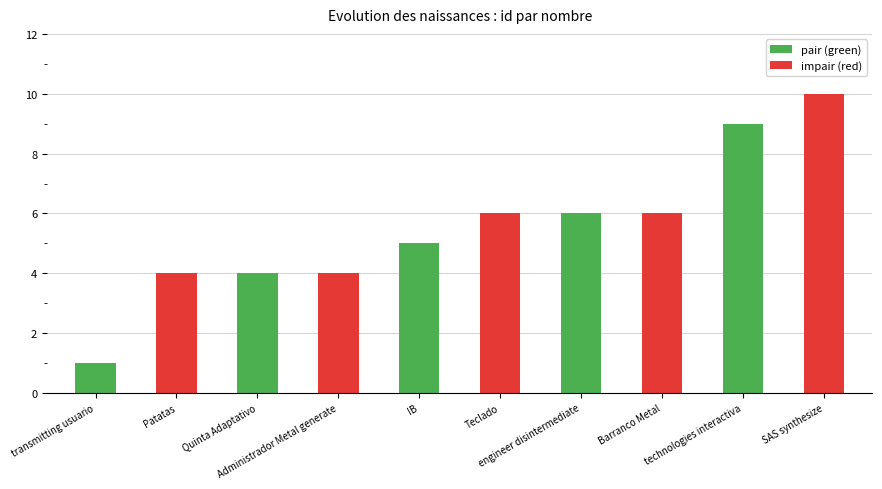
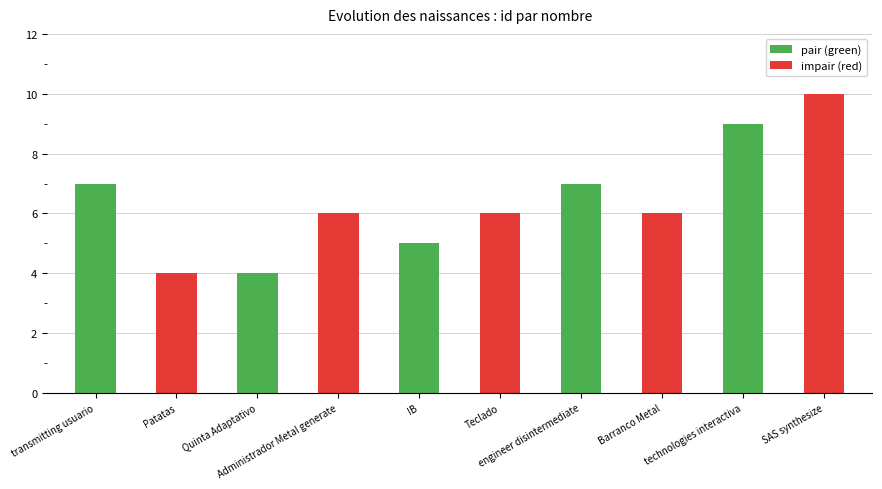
  {
-   "transmitting usuario": 1,
+   "transmitting usuario": 7,
    "Patatas": 4,
    "Quinta Adaptativo": 4,
-   "Administrador Metal generate": 4,
+   "Administrador Metal generate": 6,
    "IB": 5,
    "Teclado": 6,
-   "engineer disintermediate": 6,
+   "engineer disintermediate": 7,
    "Barranco Metal": 6,
    "technologies interactiva": 9,
    "SAS synthesize": 10
  }
